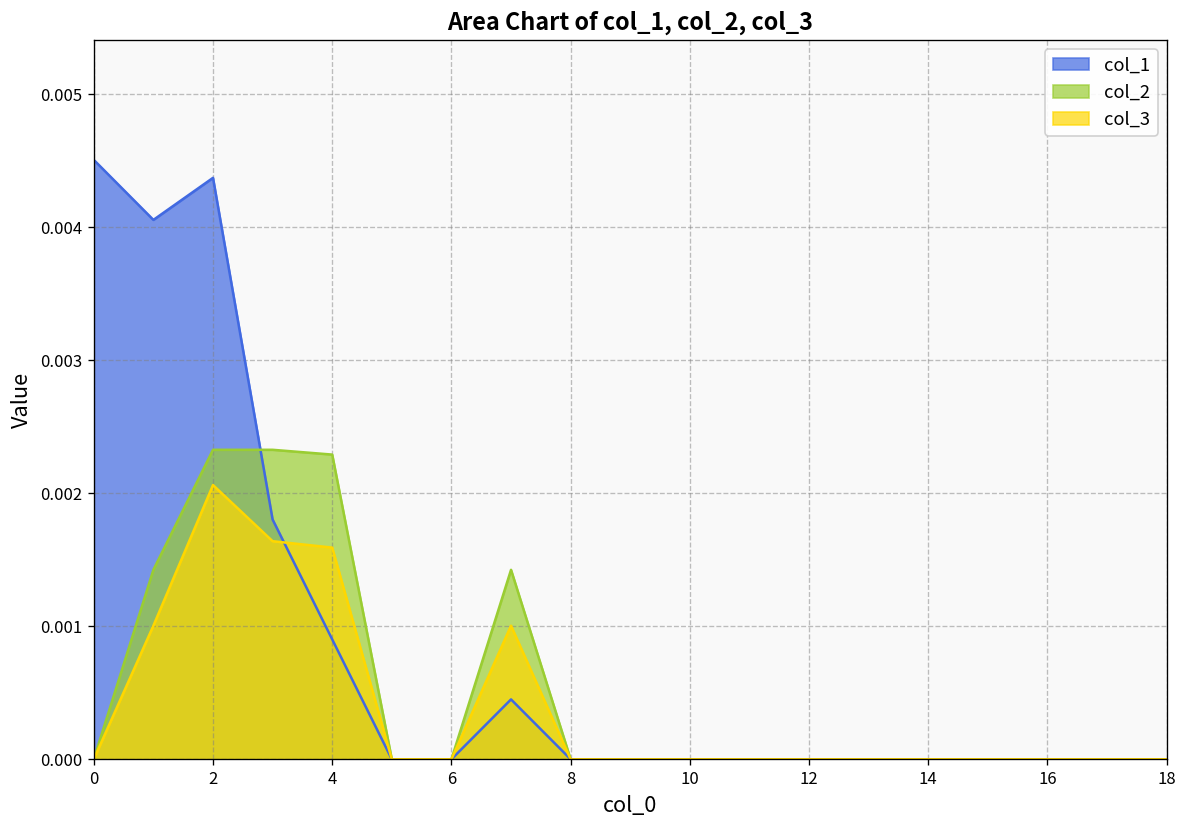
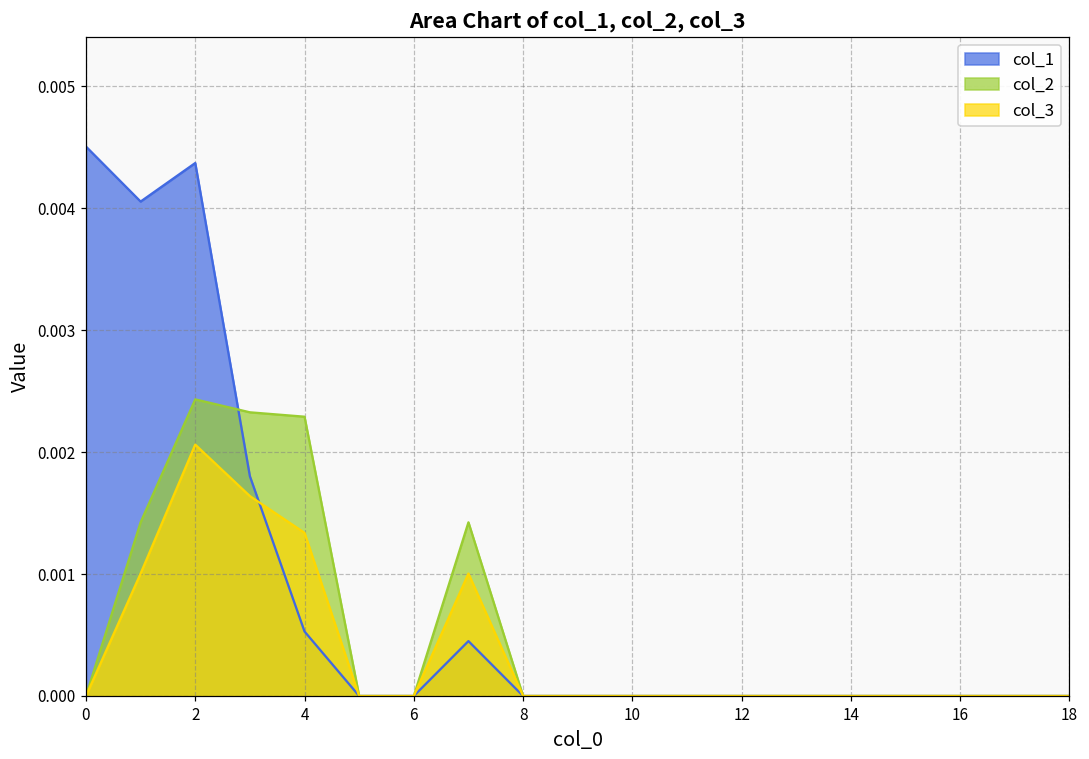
  {
    "col_1": {
      "0": 0.00451,
      "2": 0.00437,
-     "4": 0.00090
+     "4": 0.00053
    },
    "col_2": {
-     "2": 0.00233,
+     "2": 0.00243,
      "4": 0.00229
    },
    "col_3": {
      "2": 0.00206,
-     "4": 0.00159
+     "4": 0.00134
    }
  }
